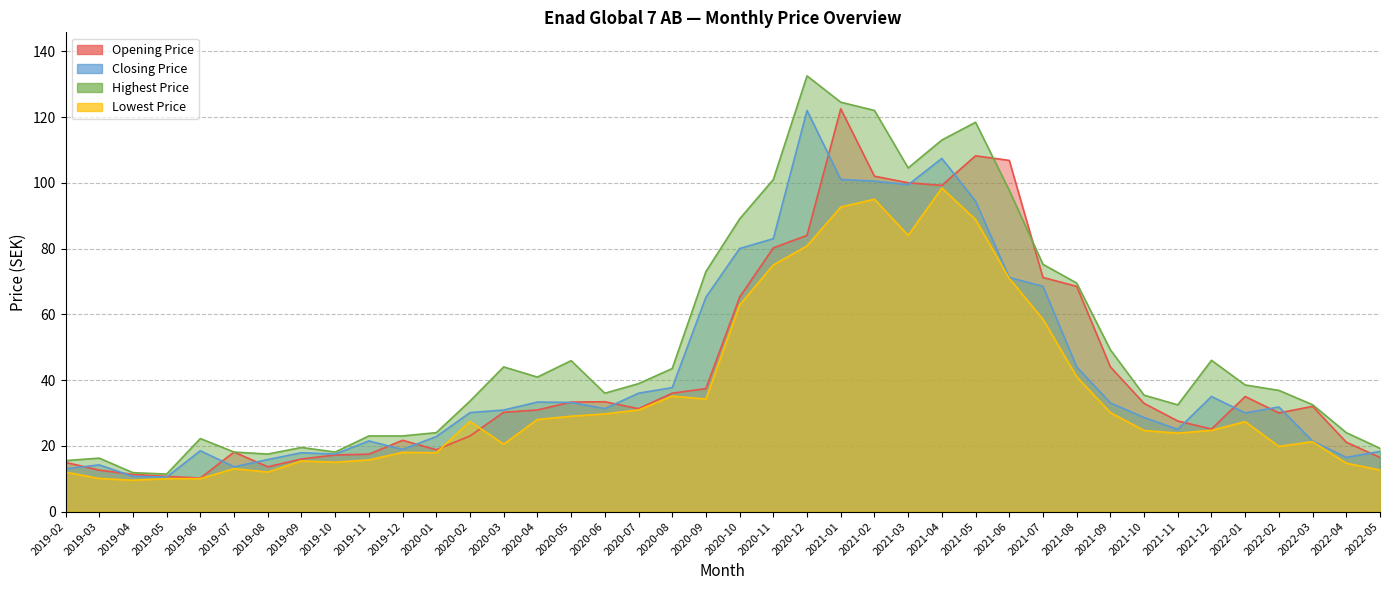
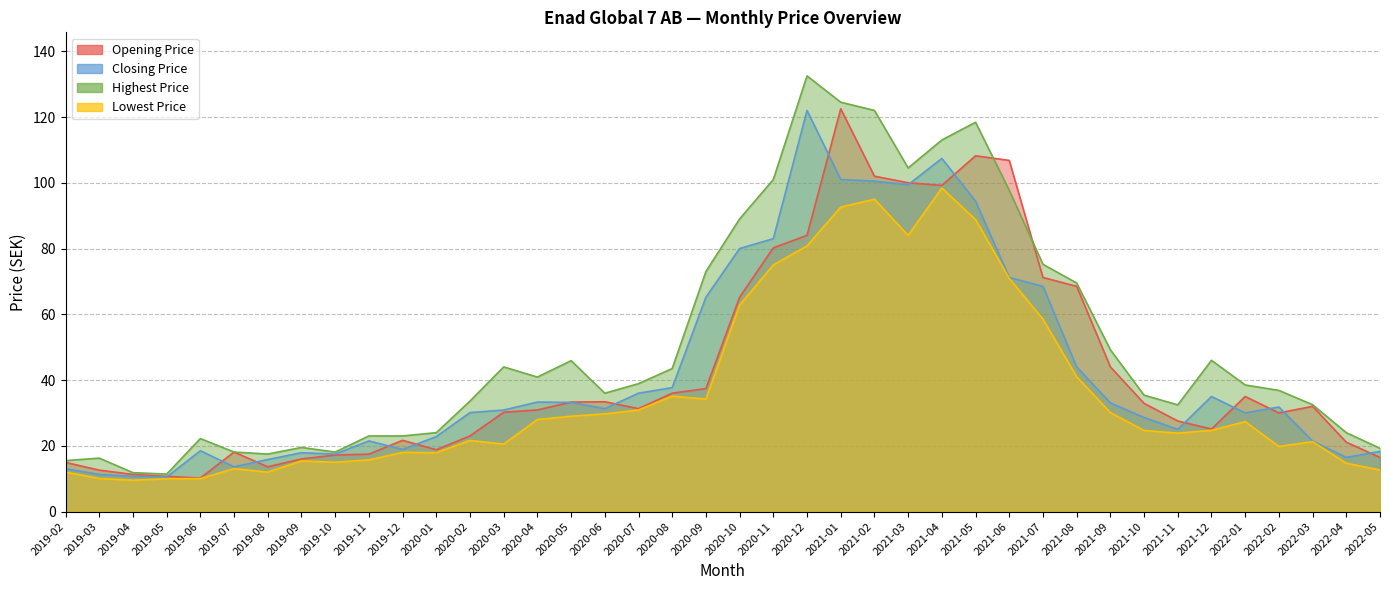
  {
    "Opening Price": {
      "2019-03": 13,
      "2019-08": 14,
      "2019-11": 17,
      "2019-12": 22,
      "2020-01": 19,
      "2020-02": 23,
      "2020-04": 31,
      "2020-06": 33,
      "2020-08": 36,
      "2020-09": 37,
      "2020-10": 65,
      "2020-11": 80,
      "2020-12": 84,
      "2021-01": 123,
      "2021-02": 102,
      "2021-04": 99,
      "2021-05": 108,
      "2021-06": 107,
      "2021-07": 71,
      "2021-08": 69,
      "2021-09": 44,
      "2021-10": 33,
      "2021-11": 28,
      "2022-01": 35,
      "2022-02": 30,
      "2022-04": 21,
      "2022-05": 16
    },
    "Closing Price": {
      "2019-02": 13,
-     "2019-03": 14,
+     "2019-03": 11,
      "2019-06": 19,
      "2019-08": 16,
      "2019-09": 18,
      "2019-11": 21,
      "2019-12": 19,
      "2020-01": 23,
      "2020-02": 30,
      "2020-04": 33,
      "2020-06": 31,
      "2020-07": 36,
      "2020-08": 38,
      "2020-09": 65,
      "2020-10": 80,
      "2020-11": 83,
      "2020-12": 122,
      "2021-01": 101,
      "2021-02": 101,
      "2021-04": 107,
      "2021-05": 94,
      "2021-07": 69,
      "2021-08": 44,
      "2021-09": 33,
      "2021-10": 29,
      "2021-11": 25,
      "2021-12": 35,
      "2022-01": 30,
      "2022-02": 32,
      "2022-04": 16,
      "2022-05": 18
    },
    "Highest Price": {
      "2019-03": 16,
      "2019-06": 22,
      "2019-08": 17,
      "2019-09": 20,
      "2019-11": 23,
      "2019-12": 23,
      "2020-01": 24,
      "2020-02": 34,
      "2020-03": 44,
      "2020-04": 41,
      "2020-05": 46,
      "2020-06": 36,
      "2020-07": 39,
      "2020-08": 44,
      "2020-09": 73,
      "2020-10": 89,
      "2020-11": 101,
      "2020-12": 133,
      "2021-01": 125,
      "2021-02": 122,
      "2021-03": 105,
      "2021-04": 113,
      "2021-05": 118,
      "2021-06": 98,
      "2021-07": 75,
      "2021-08": 70,
      "2021-09": 49,
      "2021-10": 35,
      "2021-11": 32,
      "2021-12": 46,
      "2022-01": 39,
      "2022-02": 37,
      "2022-04": 24,
      "2022-05": 19
    },
    "Lowest Price": {
      "2019-02": 12,
      "2019-03": 10,
      "2019-04": 10,
      "2019-08": 12,
      "2019-10": 15,
      "2019-11": 16,
      "2019-12": 18,
      "2020-01": 18,
-     "2020-02": 27,
+     "2020-02": 22,
      "2020-03": 21,
      "2020-04": 28,
      "2020-05": 29,
      "2020-06": 30,
      "2020-08": 35,
      "2020-09": 34,
      "2020-10": 63,
      "2020-11": 75,
      "2020-12": 81,
      "2021-01": 93,
      "2021-02": 95,
      "2021-03": 84,
      "2021-04": 98,
      "2021-05": 89,
      "2021-07": 59,
      "2021-08": 41,
      "2021-09": 30,
      "2021-10": 25,
      "2021-11": 24,
      "2022-01": 27,
      "2022-02": 20,
      "2022-04": 15,
      "2022-05": 13
    }
  }
